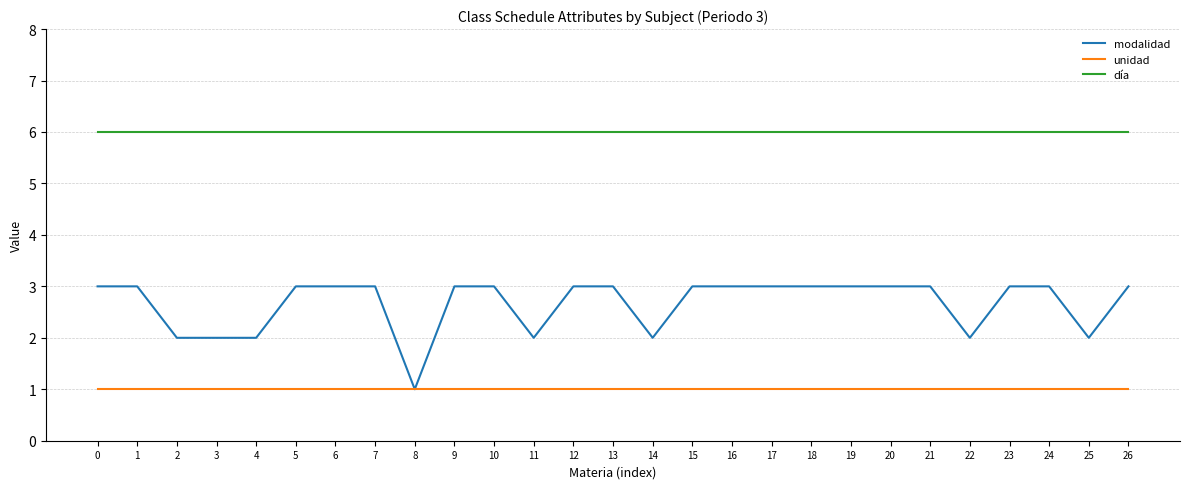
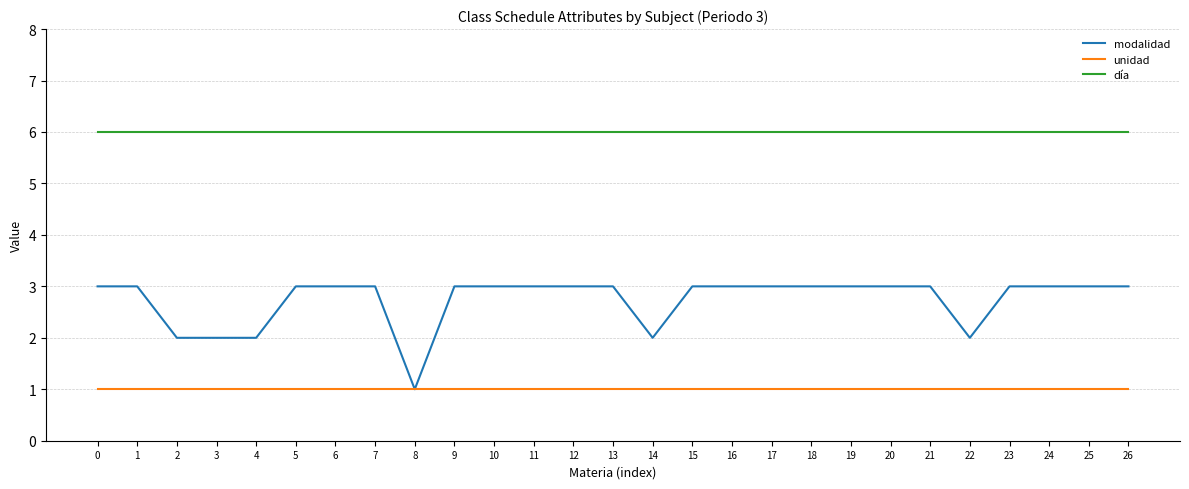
  {
    "modalidad": {
      "0": 3,
      "1": 3,
      "2": 2,
      "3": 2,
      "4": 2,
      "5": 3,
      "6": 3,
      "7": 3,
      "9": 3,
      "10": 3,
-     "11": 2,
+     "11": 3,
      "12": 3,
      "13": 3,
      "14": 2,
      "15": 3,
      "16": 3,
      "17": 3,
      "18": 3,
      "19": 3,
      "20": 3,
      "21": 3,
      "22": 2,
      "23": 3,
      "24": 3,
-     "25": 2,
+     "25": 3,
      "26": 3
    },
    "unidad": {
      "0": 1,
      "1": 1,
      "2": 1,
      "3": 1,
      "4": 1,
      "5": 1,
      "6": 1,
      "7": 1,
      "9": 1,
      "10": 1,
      "11": 1,
      "12": 1,
      "13": 1,
      "14": 1,
      "15": 1,
      "16": 1,
      "17": 1,
      "18": 1,
      "19": 1,
      "20": 1,
      "21": 1,
      "22": 1,
      "23": 1,
      "24": 1,
      "25": 1,
      "26": 1
    },
    "día": {
      "0": 6,
      "1": 6,
      "2": 6,
      "3": 6,
      "4": 6,
      "5": 6,
      "6": 6,
      "7": 6,
      "8": 6,
      "9": 6,
      "10": 6,
      "11": 6,
      "12": 6,
      "13": 6,
      "14": 6,
      "15": 6,
      "16": 6,
      "17": 6,
      "18": 6,
      "19": 6,
      "20": 6,
      "21": 6,
      "22": 6,
      "23": 6,
      "24": 6,
      "25": 6,
      "26": 6
    }
  }
